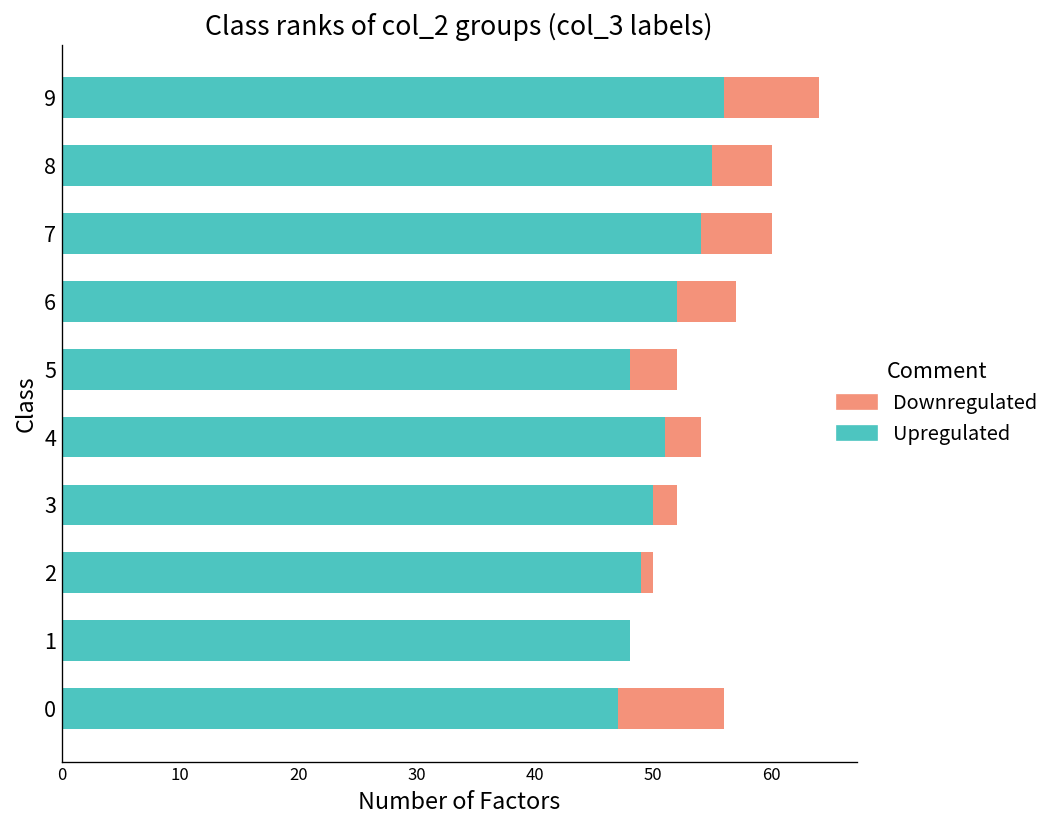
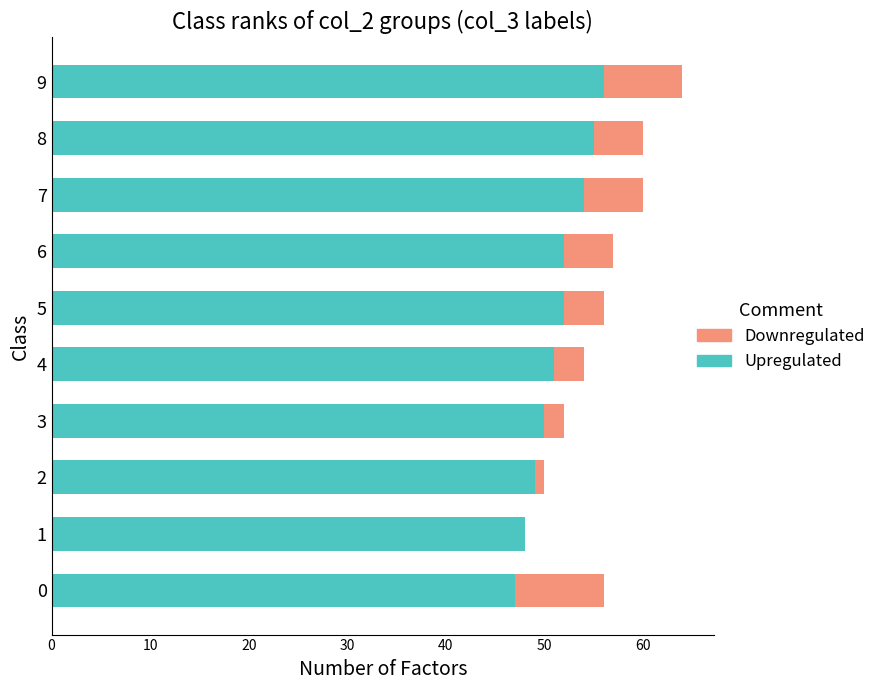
  {
    "Upregulated": {
      "9": 56,
      "8": 55,
      "7": 54,
      "6": 52,
-     "5": 48,
+     "5": 52,
      "4": 51,
      "3": 50,
      "2": 49,
      "1": 48,
      "0": 47
    },
    "Downregulated": {
      "9": 8,
      "8": 5,
      "7": 6,
      "6": 5,
      "5": 4,
      "4": 3,
      "3": 2,
      "2": 1,
      "1": 0,
      "0": 9
    }
  }
